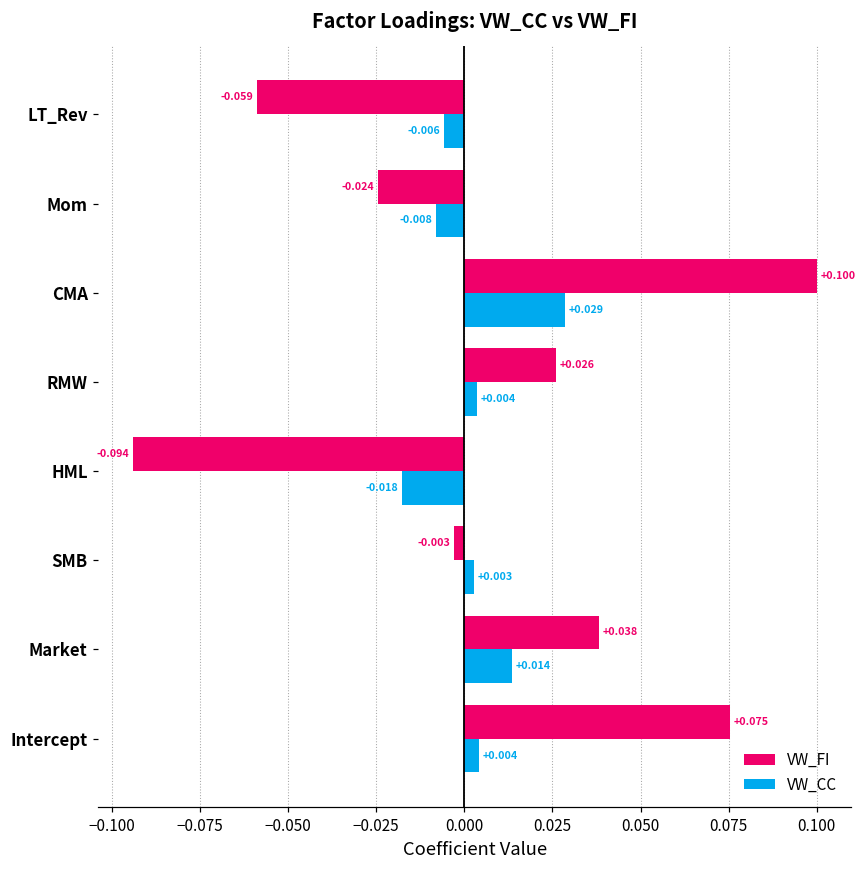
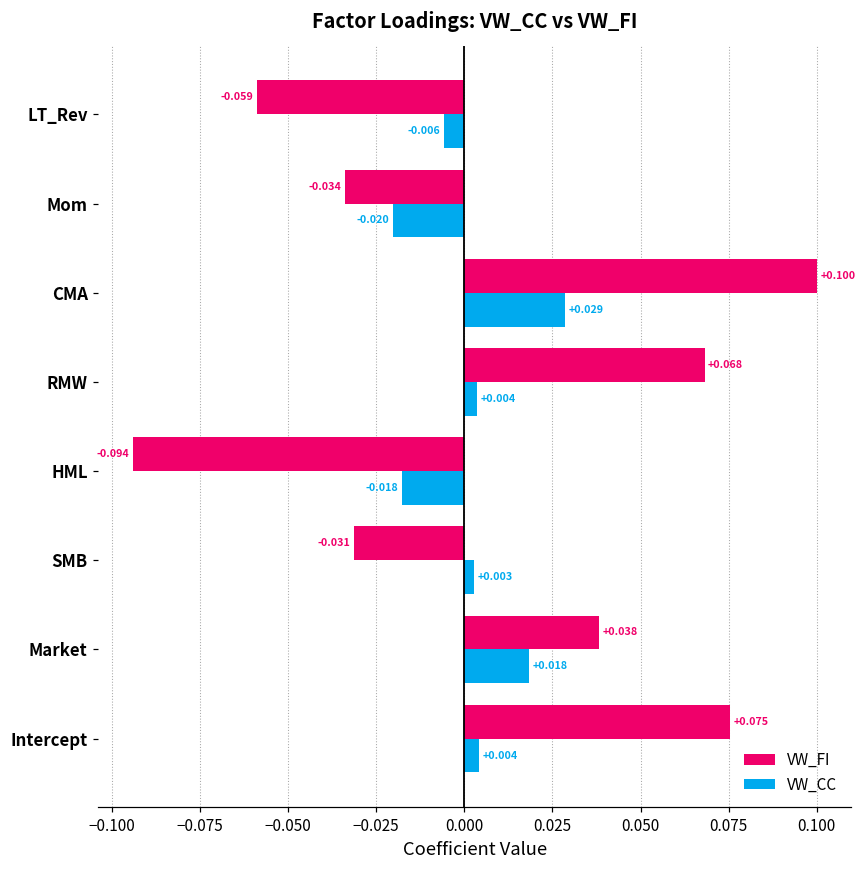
  {
    "VW_FI": {
      "LT_Rev": "-0.059",
-     "Mom": "-0.024",
+     "Mom": "-0.034",
      "CMA": "+0.100",
-     "RMW": "+0.026",
+     "RMW": "+0.068",
      "HML": "-0.094",
-     "SMB": "-0.003",
+     "SMB": "-0.031",
      "Market": "+0.038",
      "Intercept": "+0.075"
    },
    "VW_CC": {
      "LT_Rev": "-0.006",
-     "Mom": "-0.008",
+     "Mom": "-0.020",
      "CMA": "+0.029",
      "RMW": "+0.004",
      "HML": "-0.018",
      "SMB": "+0.003",
-     "Market": "+0.014",
+     "Market": "+0.018",
      "Intercept": "+0.004"
    }
  }
